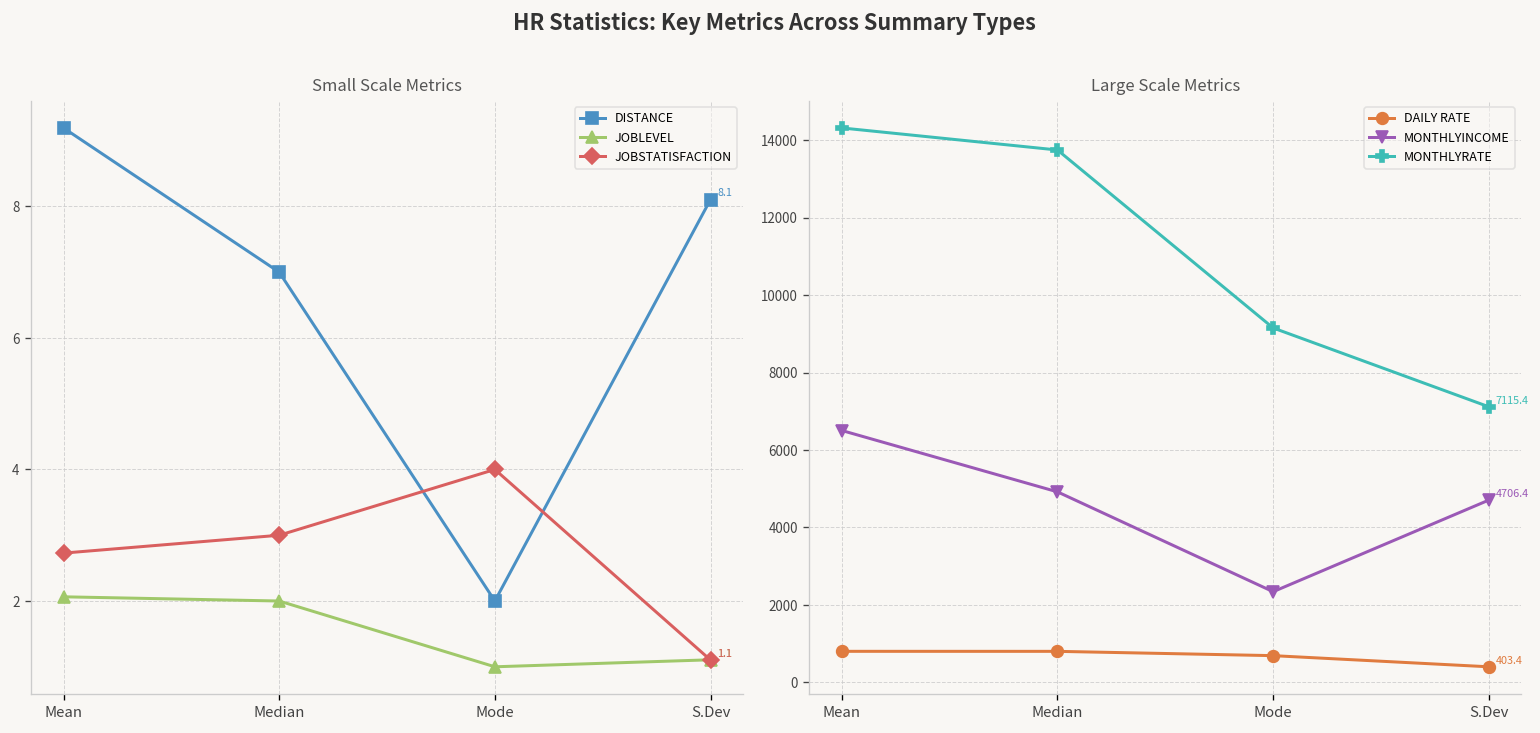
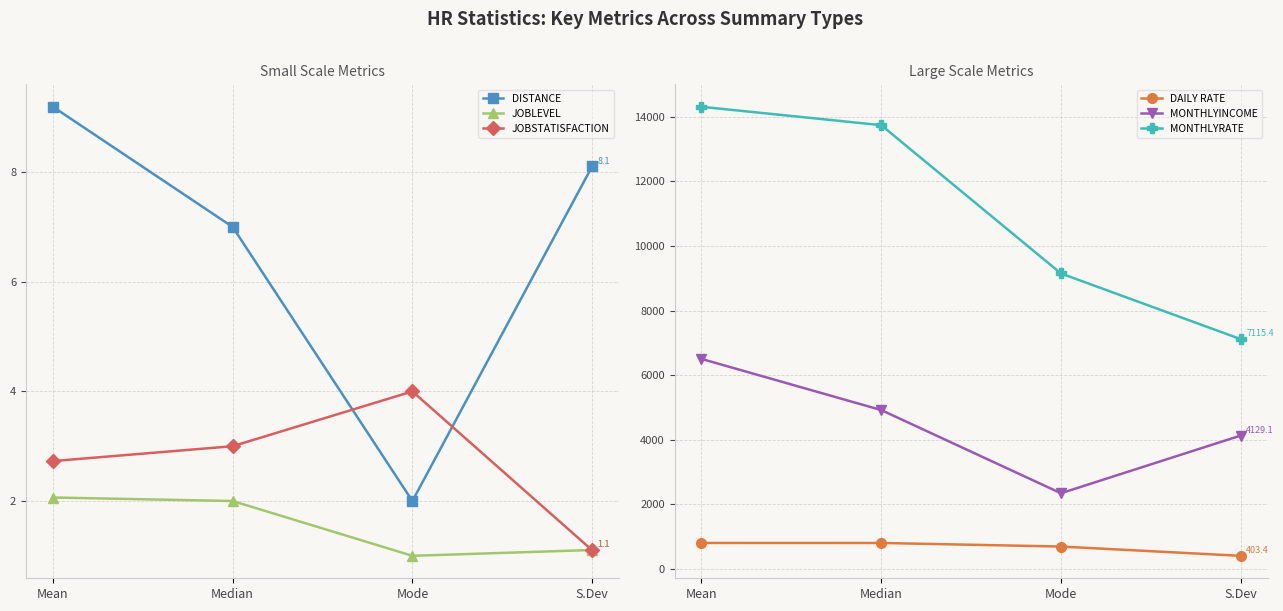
  {
    "Small Scale Metrics": {
      "DISTANCE": {
        "S.Dev": 8.1
      },
      "JOBLEVEL": {
        "Mean": 2.1,
        "Median": 2.0,
        "Mode": 1.0
      },
      "JOBSTATISFACTION": {
        "Mean": 2.7,
        "Median": 3.0,
        "Mode": 4.0
      }
    },
    "Large Scale Metrics": {
      "DAILY RATE": {
        "S.Dev": 403.4
      },
      "MONTHLYINCOME": {
-       "S.Dev": 4706.4
+       "S.Dev": 4129.1
      },
      "MONTHLYRATE": {
        "S.Dev": 7115.4
      }
    }
  }
